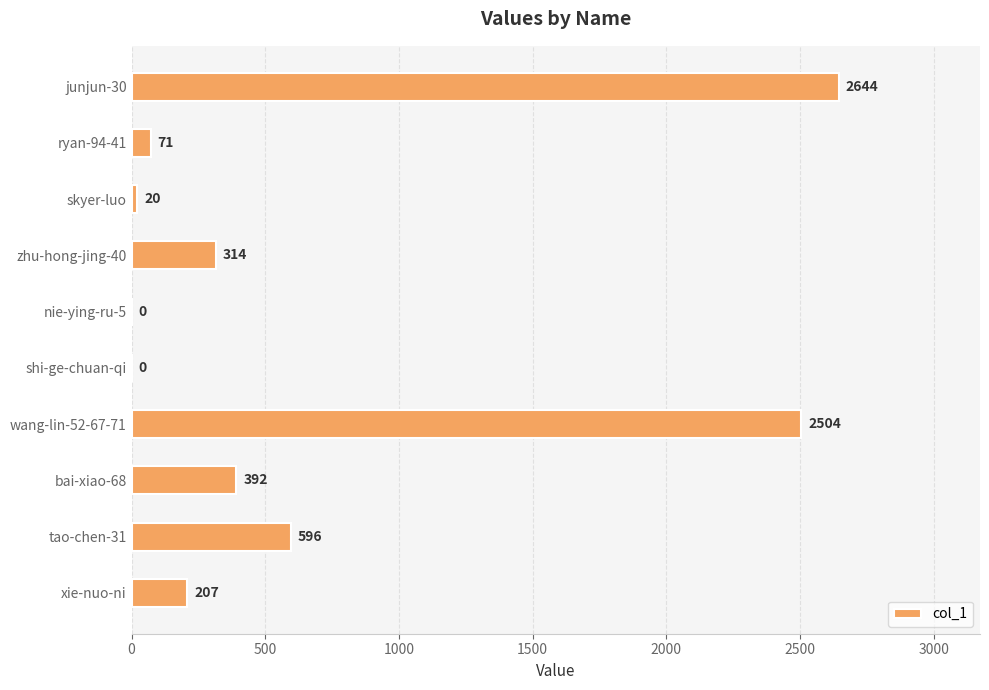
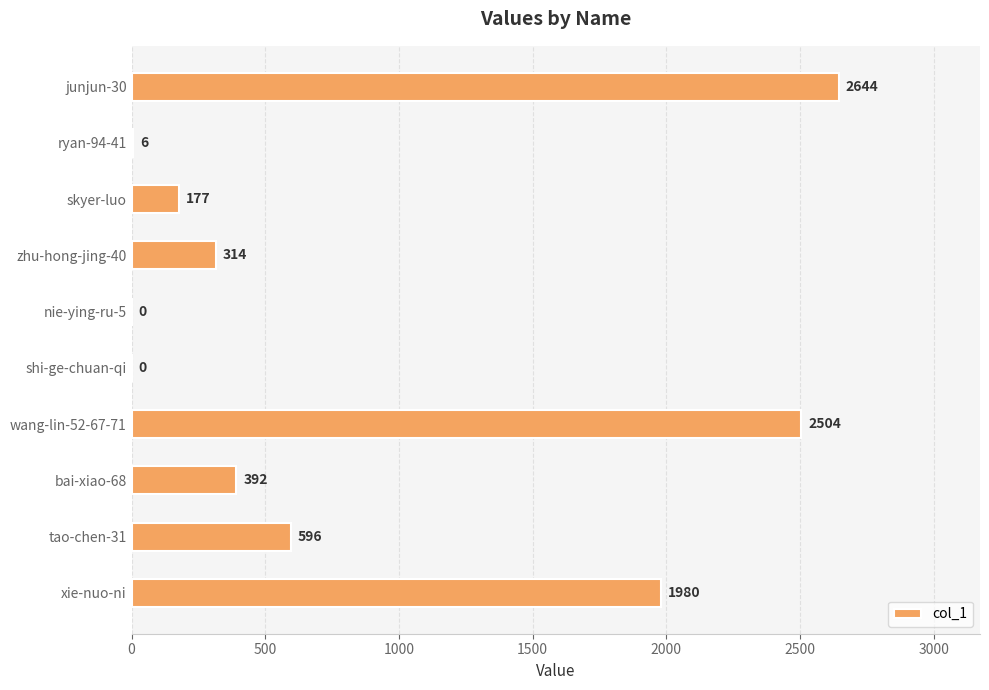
  {
    "junjun-30": 2644,
-   "ryan-94-41": 71,
-   "skyer-luo": 20,
+   "ryan-94-41": 6,
+   "skyer-luo": 177,
    "zhu-hong-jing-40": 314,
    "nie-ying-ru-5": 0,
    "shi-ge-chuan-qi": 0,
    "wang-lin-52-67-71": 2504,
    "bai-xiao-68": 392,
    "tao-chen-31": 596,
-   "xie-nuo-ni": 207
+   "xie-nuo-ni": 1980
  }
